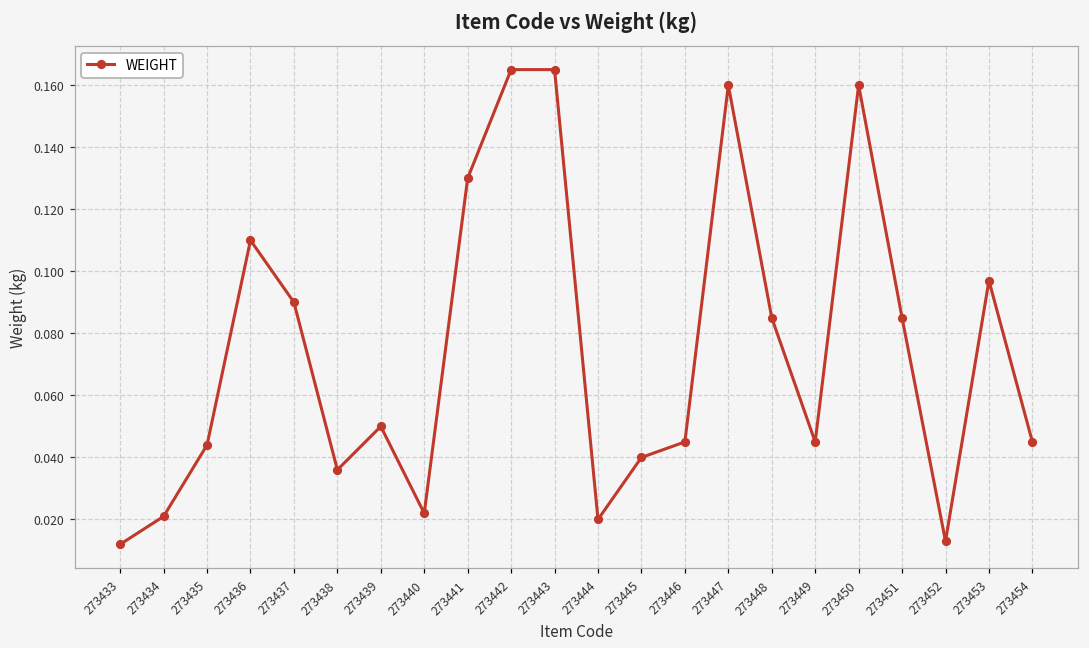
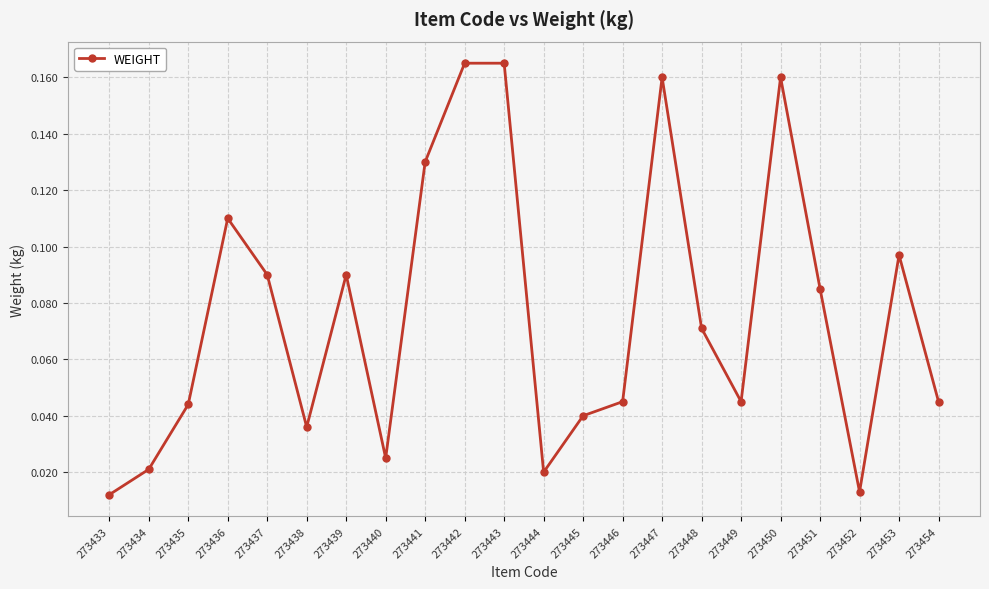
  {
    "273433": 0.012,
    "273434": 0.021,
    "273435": 0.044,
    "273436": 0.110,
    "273437": 0.090,
    "273438": 0.036,
-   "273439": 0.05,
-   "273440": 0.022,
+   "273439": 0.09,
+   "273440": 0.025,
    "273441": 0.130,
    "273442": 0.165,
    "273443": 0.165,
    "273444": 0.020,
    "273445": 0.040,
    "273446": 0.045,
    "273447": 0.160,
-   "273448": 0.085,
+   "273448": 0.071,
    "273449": 0.045,
    "273450": 0.160,
    "273451": 0.085,
    "273452": 0.013,
    "273453": 0.097,
    "273454": 0.045
  }
